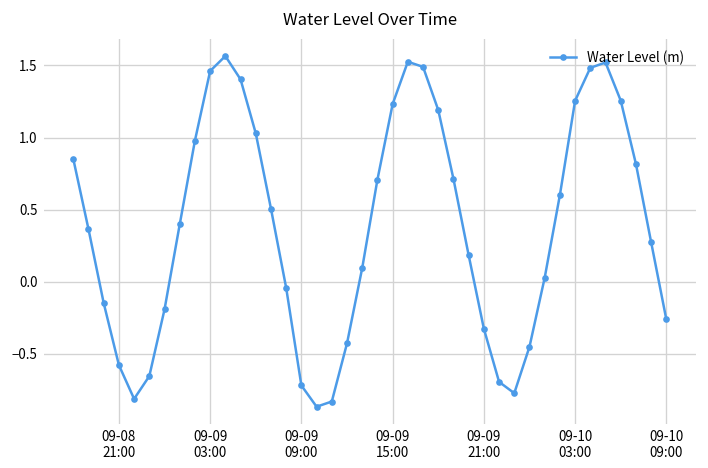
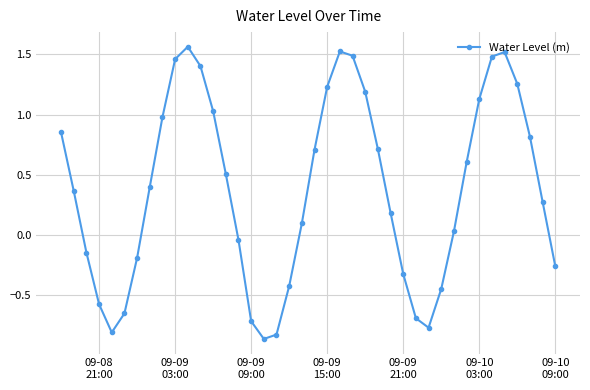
  {
    "09-08 21:00": -0.58,
    "09-09 03:00": 1.46,
    "09-09 09:00": -0.72,
    "09-09 15:00": 1.23,
    "09-09 21:00": -0.33,
-   "09-10 03:00": 1.25,
+   "09-10 03:00": 1.13,
    "09-10 09:00": -0.26
  }
